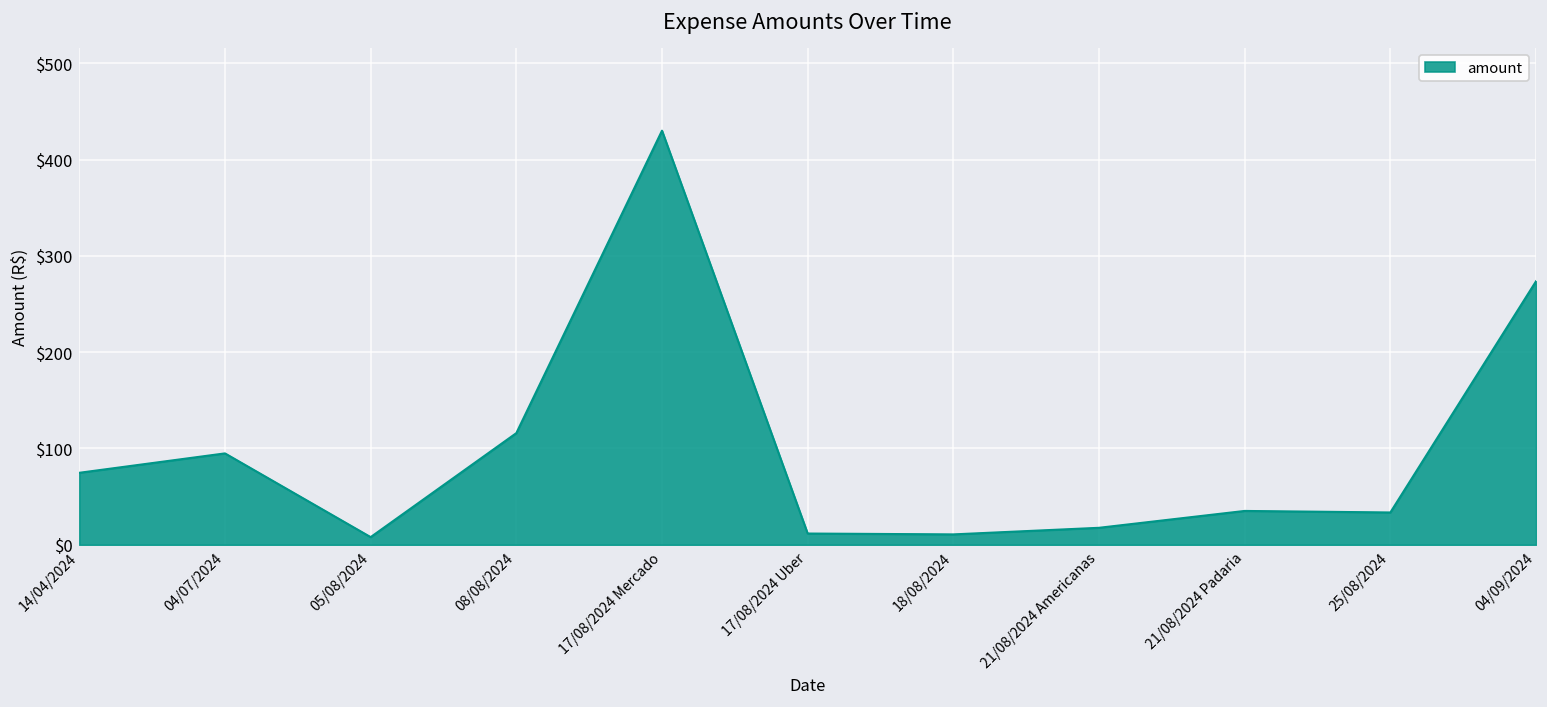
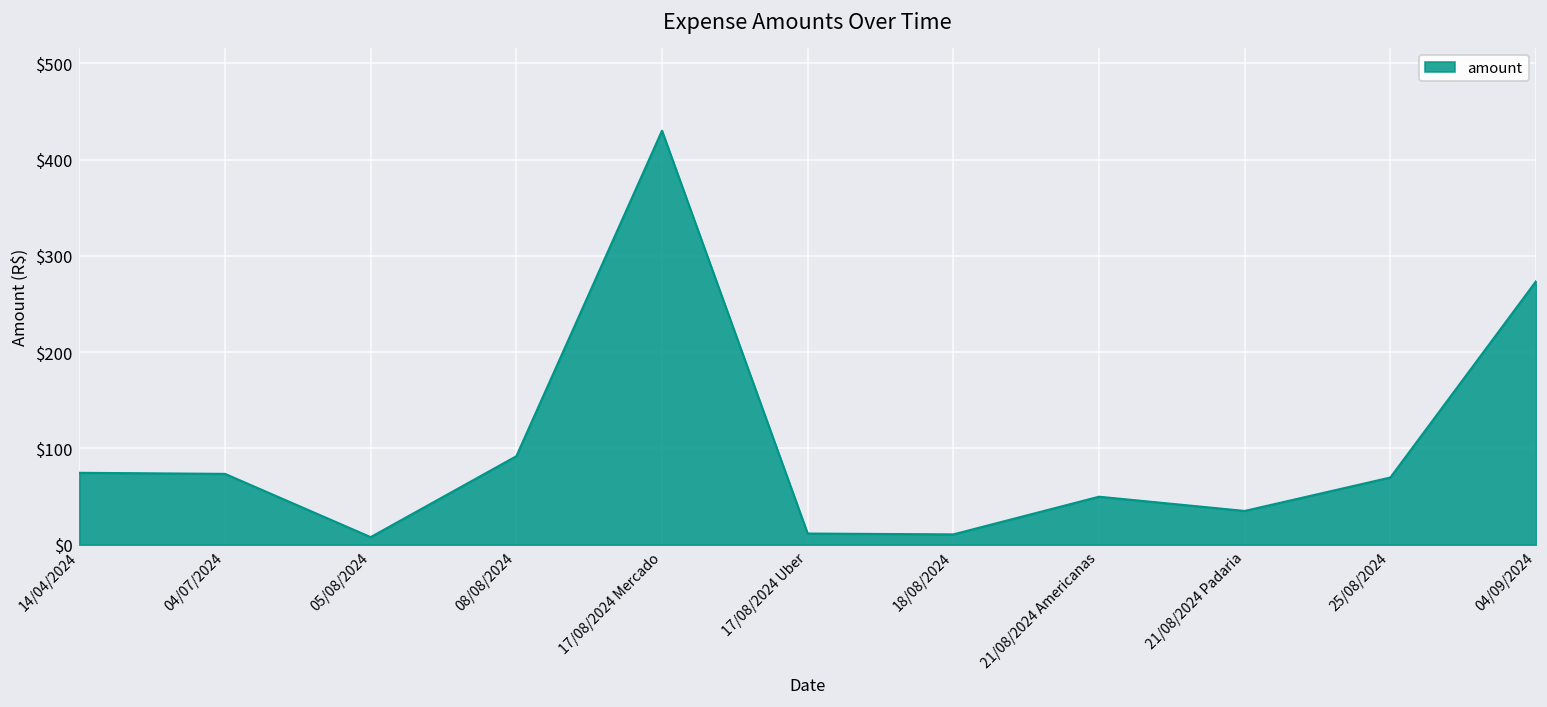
  {
    "14/04/2024": "$70",
-   "04/07/2024": "$90",
+   "04/07/2024": "$70",
    "05/08/2024": "$10",
-   "08/08/2024": "$120",
+   "08/08/2024": "$90",
    "17/08/2024 Mercado": "$430",
    "17/08/2024 Uber": "$10",
    "18/08/2024": "$10",
-   "21/08/2024 Americanas": "$20",
+   "21/08/2024 Americanas": "$50",
    "21/08/2024 Padaria": "$40",
-   "25/08/2024": "$30",
+   "25/08/2024": "$70",
    "04/09/2024": "$270"
  }
